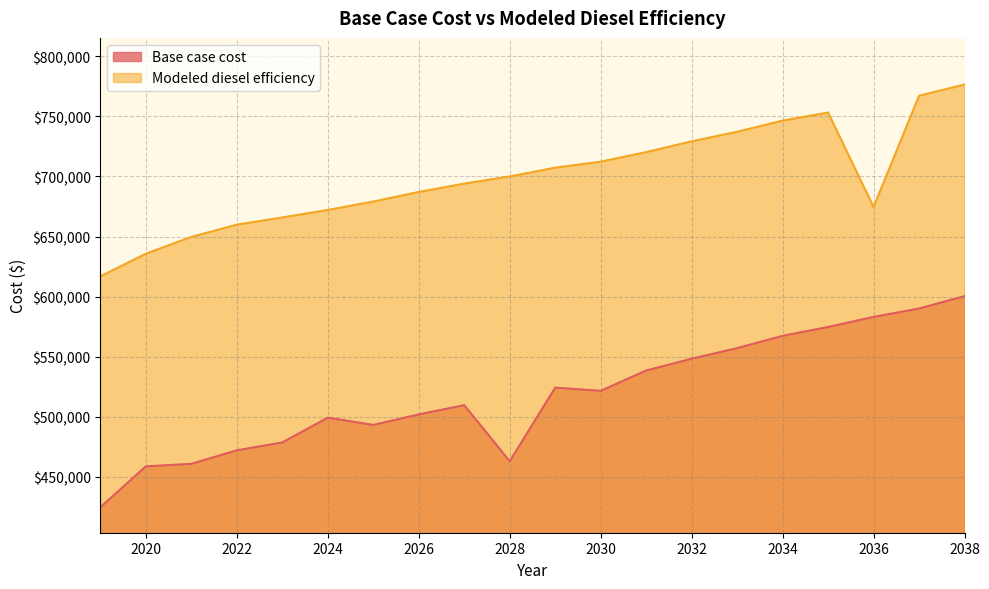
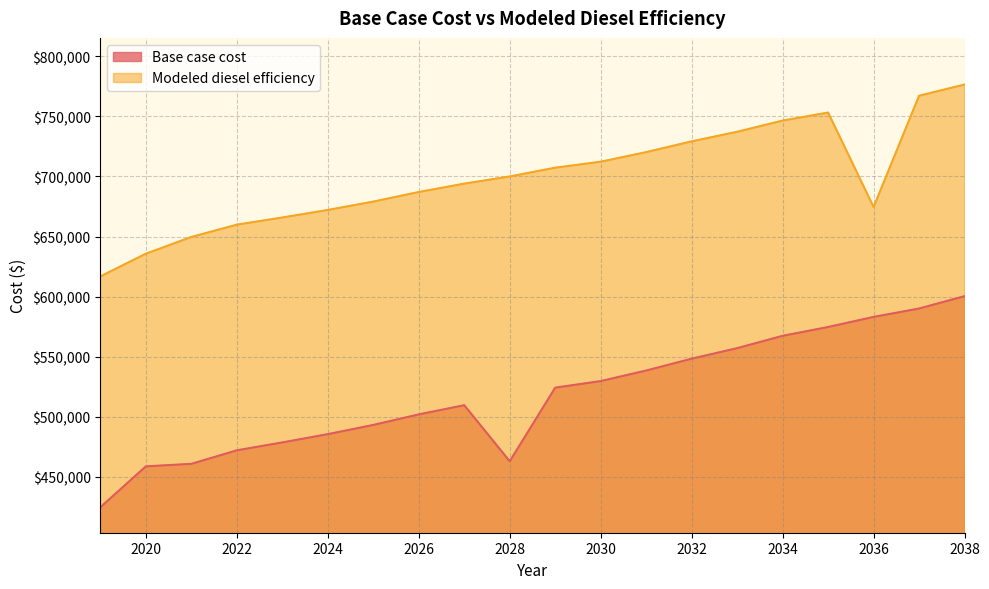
  {
    "Base case cost": {
      "2020": "$459,000",
      "2022": "$472,000",
-     "2024": "$499,000",
+     "2024": "$485,000",
      "2026": "$502,000",
      "2028": "$463,000",
-     "2030": "$522,000",
+     "2030": "$530,000",
      "2032": "$548,000",
      "2034": "$567,000",
      "2036": "$583,000",
      "2038": "$600,000"
    },
    "Modeled diesel efficiency": {
      "2020": "$636,000",
      "2022": "$660,000",
      "2024": "$672,000",
      "2026": "$687,000",
      "2028": "$700,000",
      "2030": "$712,000",
      "2032": "$729,000",
      "2034": "$747,000",
      "2036": "$675,000",
      "2038": "$777,000"
    }
  }
